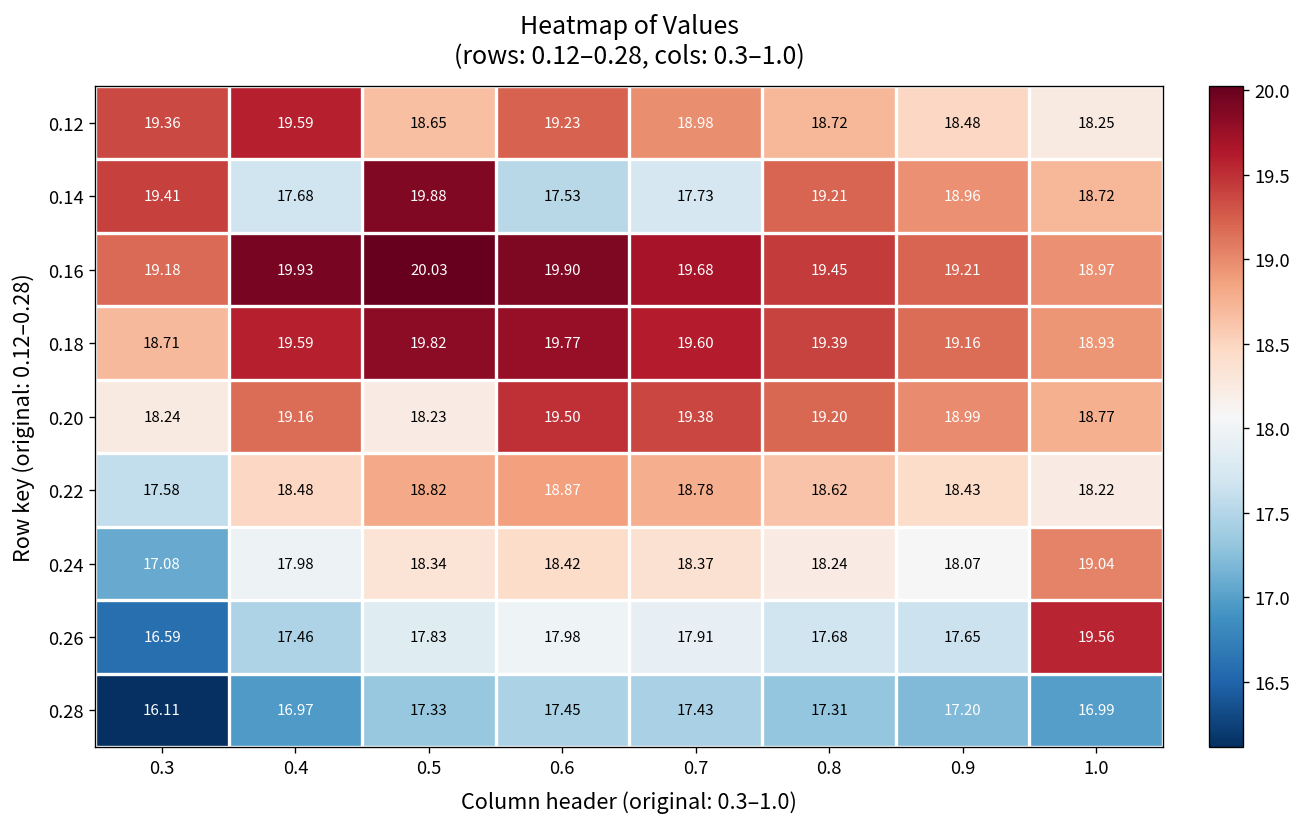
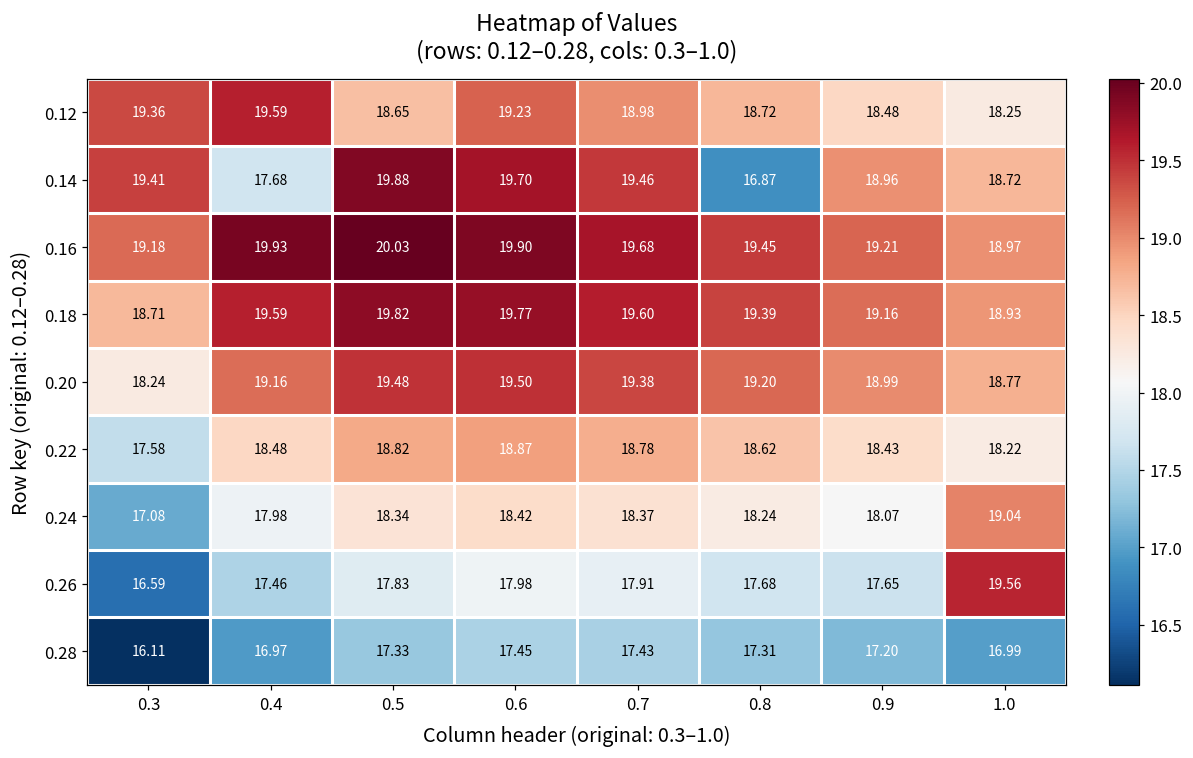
  {
    "0.12": {
      "0.3": 19.36,
      "0.4": 19.59,
      "0.5": 18.65,
      "0.6": 19.23,
      "0.7": 18.98,
      "0.8": 18.72,
      "0.9": 18.48,
      "1.0": 18.25
    },
    "0.14": {
      "0.3": 19.41,
      "0.4": 17.68,
      "0.5": 19.88,
-     "0.6": 17.53,
-     "0.7": 17.73,
-     "0.8": 19.21,
+     "0.6": 19.70,
+     "0.7": 19.46,
+     "0.8": 16.87,
      "0.9": 18.96,
      "1.0": 18.72
    },
    "0.16": {
      "0.3": 19.18,
      "0.4": 19.93,
      "0.5": 20.03,
      "0.6": 19.90,
      "0.7": 19.68,
      "0.8": 19.45,
      "0.9": 19.21,
      "1.0": 18.97
    },
    "0.18": {
      "0.3": 18.71,
      "0.4": 19.59,
      "0.5": 19.82,
      "0.6": 19.77,
      "0.7": 19.60,
      "0.8": 19.39,
      "0.9": 19.16,
      "1.0": 18.93
    },
    "0.20": {
      "0.3": 18.24,
      "0.4": 19.16,
-     "0.5": 18.23,
+     "0.5": 19.48,
      "0.6": 19.50,
      "0.7": 19.38,
      "0.8": 19.20,
      "0.9": 18.99,
      "1.0": 18.77
    },
    "0.22": {
      "0.3": 17.58,
      "0.4": 18.48,
      "0.5": 18.82,
      "0.6": 18.87,
      "0.7": 18.78,
      "0.8": 18.62,
      "0.9": 18.43,
      "1.0": 18.22
    },
    "0.24": {
      "0.3": 17.08,
      "0.4": 17.98,
      "0.5": 18.34,
      "0.6": 18.42,
      "0.7": 18.37,
      "0.8": 18.24,
      "0.9": 18.07,
      "1.0": 19.04
    },
    "0.26": {
      "0.3": 16.59,
      "0.4": 17.46,
      "0.5": 17.83,
      "0.6": 17.98,
      "0.7": 17.91,
      "0.8": 17.68,
      "0.9": 17.65,
      "1.0": 19.56
    },
    "0.28": {
      "0.3": 16.11,
      "0.4": 16.97,
      "0.5": 17.33,
      "0.6": 17.45,
      "0.7": 17.43,
      "0.8": 17.31,
      "0.9": 17.20,
      "1.0": 16.99
    }
  }
